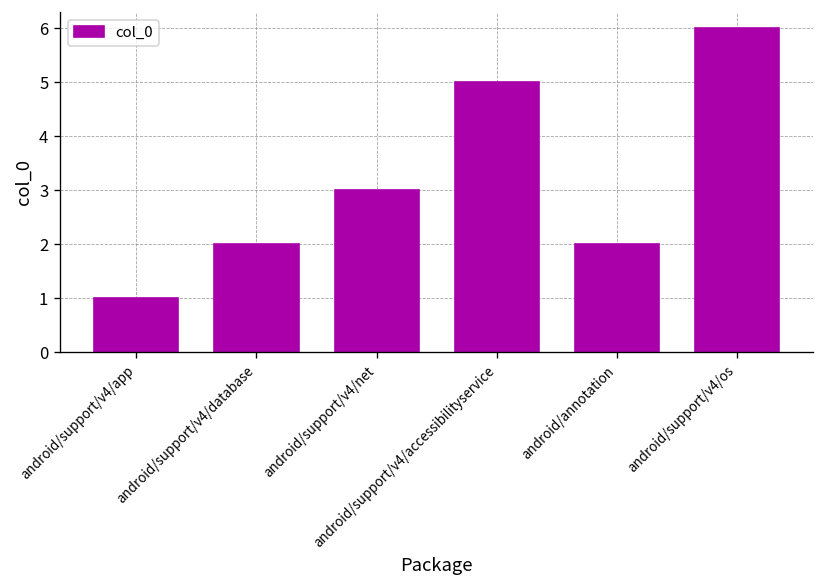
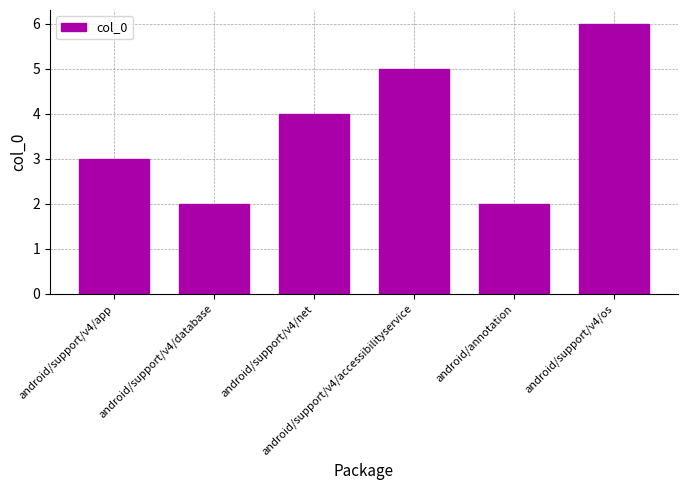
  {
-   "android/support/v4/app": 1,
+   "android/support/v4/app": 3,
    "android/support/v4/database": 2,
-   "android/support/v4/net": 3,
+   "android/support/v4/net": 4,
    "android/support/v4/accessibilityservice": 5,
    "android/annotation": 2,
    "android/support/v4/os": 6
  }
